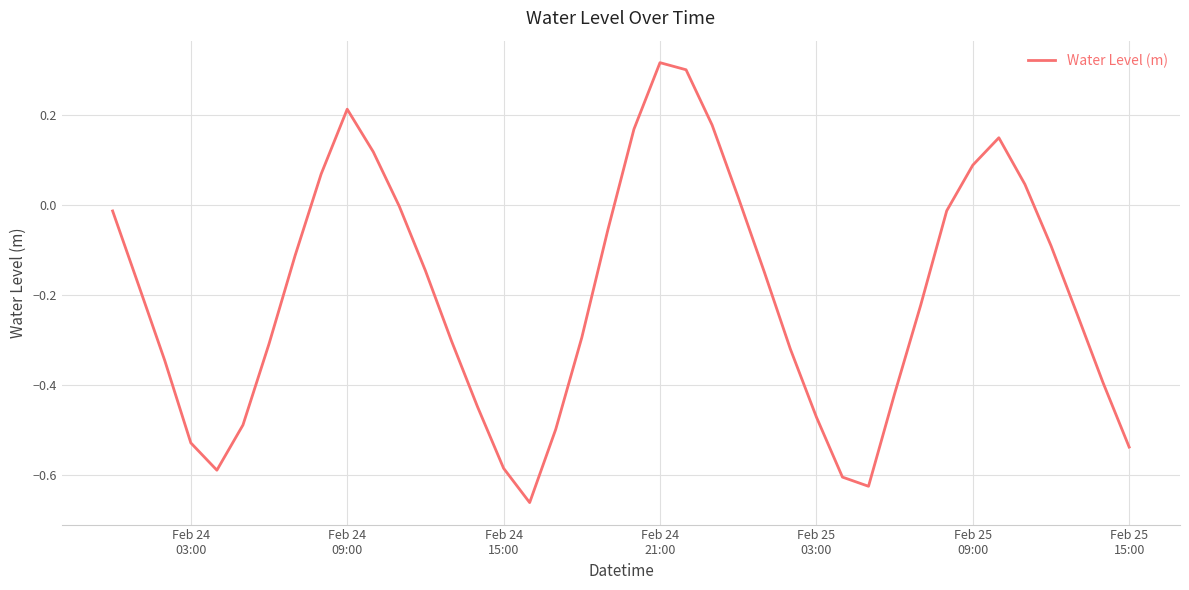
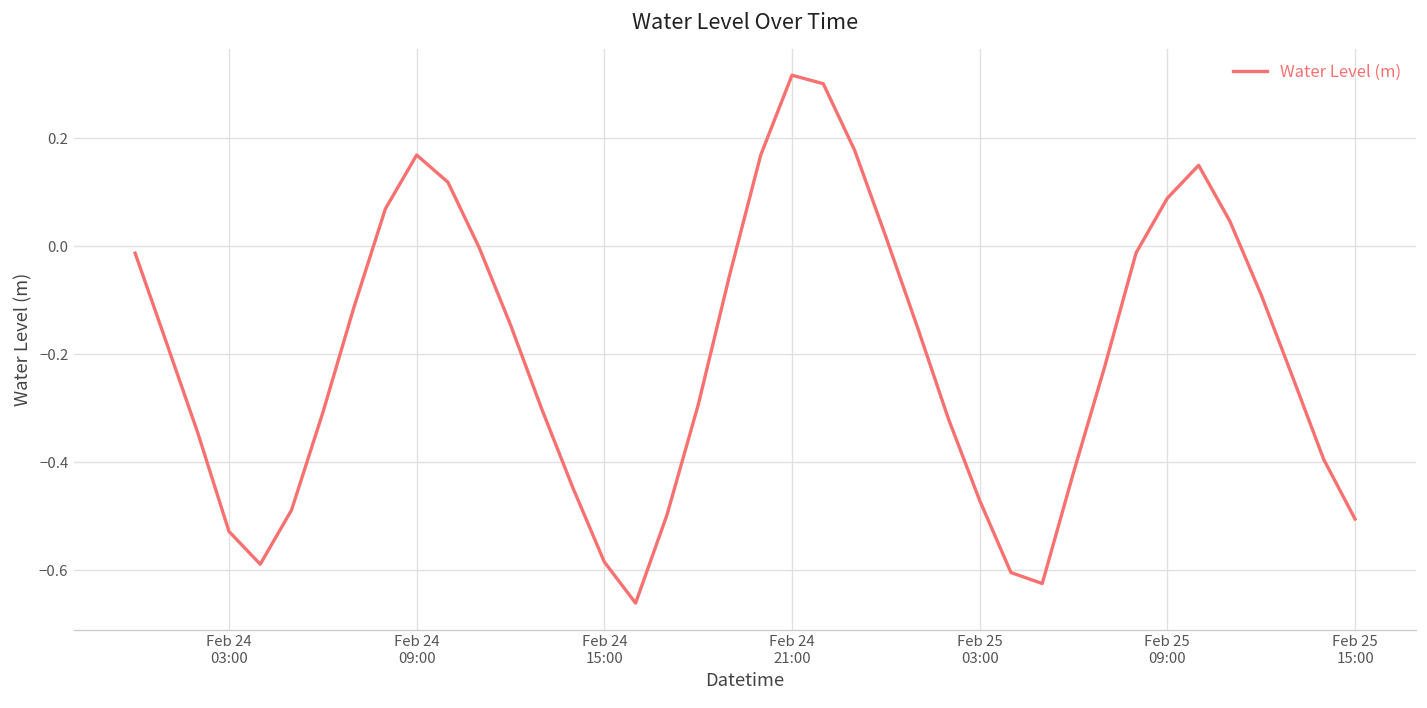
  {
    "Feb 24 03:00": -0.53,
-   "Feb 24 09:00": 0.21,
+   "Feb 24 09:00": 0.17,
    "Feb 24 15:00": -0.58,
    "Feb 24 21:00": 0.32,
    "Feb 25 03:00": -0.47,
    "Feb 25 09:00": 0.09,
-   "Feb 25 15:00": -0.54
+   "Feb 25 15:00": -0.51
  }
